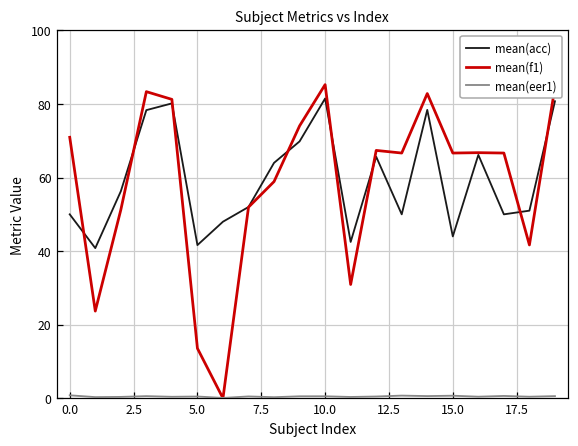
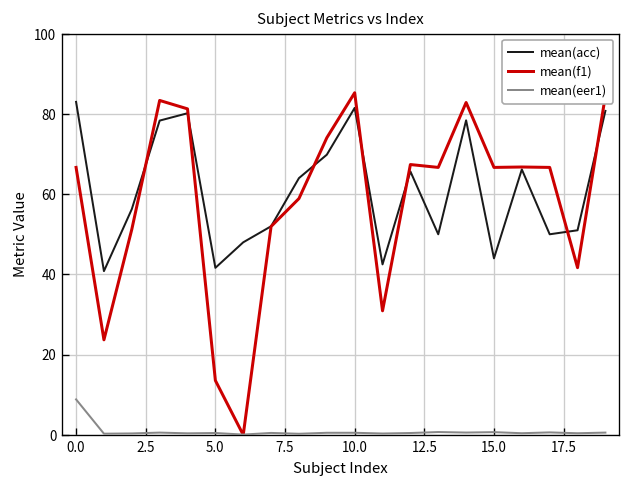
  {
    "mean(acc)": {
-     "0.0": 50,
+     "0.0": 83,
      "5.0": 42,
      "10.0": 82,
      "15.0": 44
    },
    "mean(f1)": {
-     "0.0": 71,
+     "0.0": 67,
      "5.0": 14,
      "10.0": 85,
      "15.0": 67
    },
    "mean(eer1)": {
-     "0.0": 1,
+     "0.0": 9,
      "5.0": 0,
      "10.0": 1,
      "15.0": 1
    }
  }
